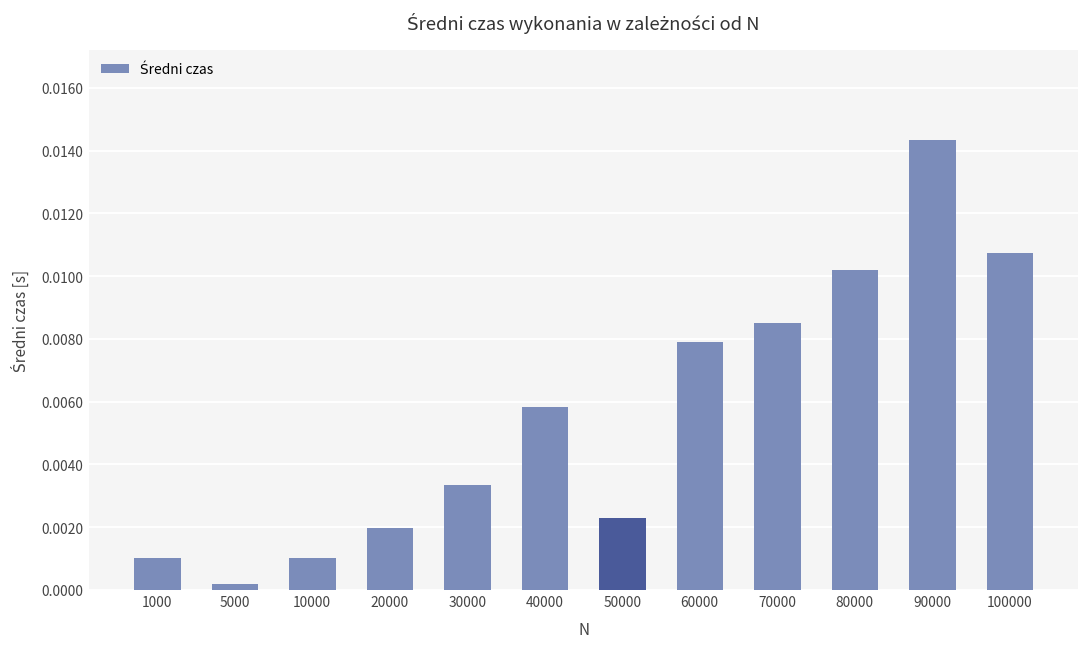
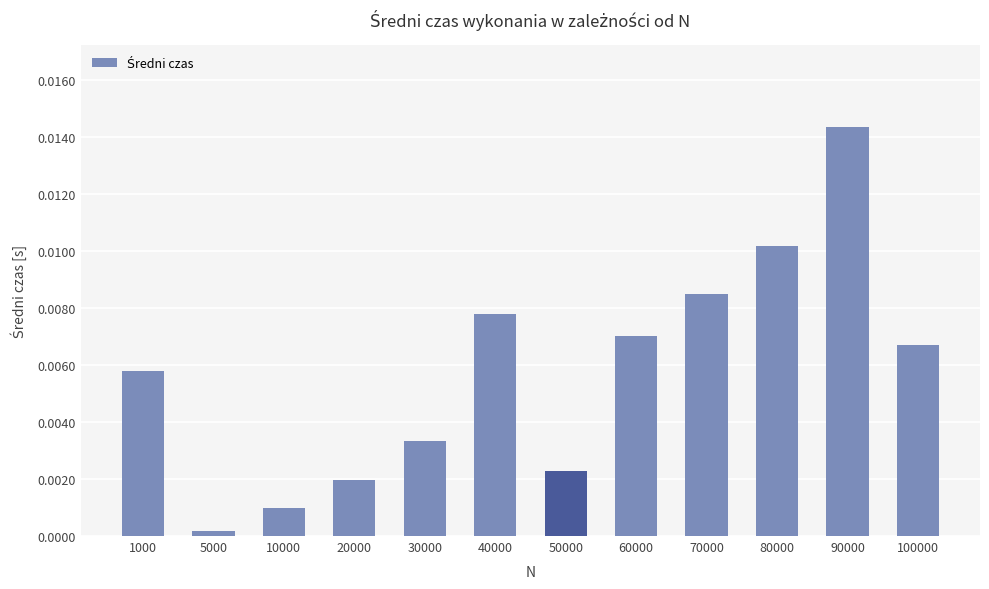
  {
-   "1000": 0.0010,
+   "1000": 0.0058,
    "5000": 0.0002,
    "10000": 0.0010,
    "20000": 0.0020,
    "30000": 0.0033,
-   "40000": 0.0058,
+   "40000": 0.0078,
    "50000": 0.0023,
-   "60000": 0.0079,
+   "60000": 0.0070,
    "70000": 0.0085,
    "80000": 0.0102,
    "90000": 0.0143,
-   "100000": 0.0107
+   "100000": 0.0067
  }
